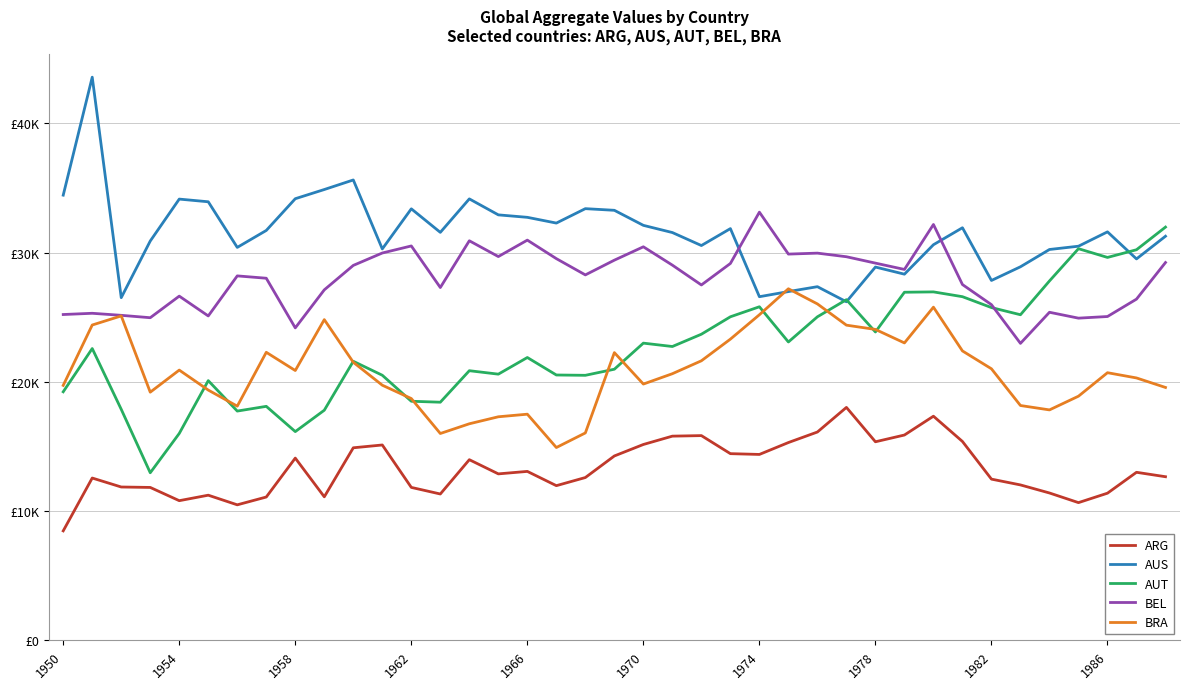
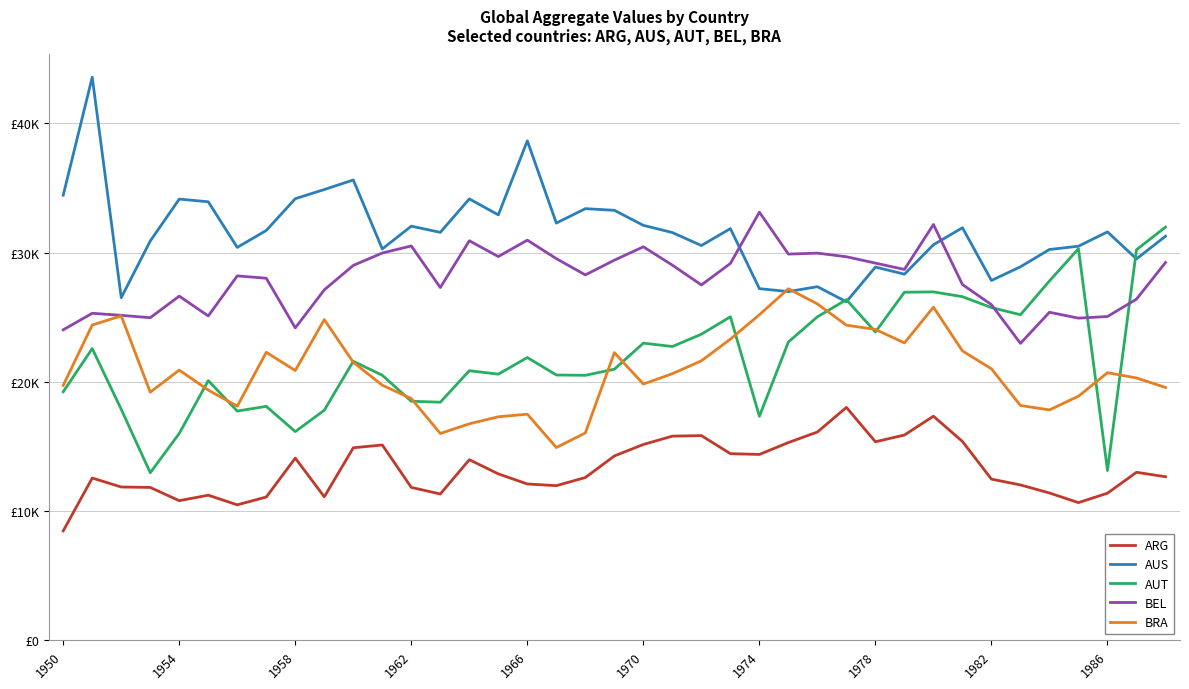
  {
    "ARG": {
      "1950": "£8500",
      "1954": "£10800",
      "1958": "£14100",
      "1962": "£11800",
-     "1966": "£13100",
+     "1966": "£12100",
      "1970": "£15200",
      "1974": "£14400",
      "1978": "£15400",
      "1982": "£12500",
      "1986": "£11400"
    },
    "AUS": {
      "1950": "£34400",
      "1954": "£34100",
      "1958": "£34200",
-     "1962": "£33400",
-     "1966": "£32700",
+     "1962": "£32000",
+     "1966": "£38600",
      "1970": "£32100",
-     "1974": "£26600",
+     "1974": "£27200",
      "1978": "£28900",
      "1982": "£27800",
      "1986": "£31600"
    },
    "AUT": {
      "1950": "£19200",
      "1954": "£16000",
      "1958": "£16200",
      "1962": "£18500",
      "1966": "£21900",
      "1970": "£23000",
-     "1974": "£25800",
+     "1974": "£17300",
      "1978": "£23900",
      "1982": "£25700",
-     "1986": "£29600"
+     "1986": "£13100"
    },
    "BEL": {
-     "1950": "£25200",
+     "1950": "£24000",
      "1954": "£26600",
      "1958": "£24200",
      "1962": "£30500",
      "1966": "£31000",
      "1970": "£30400",
      "1974": "£33100",
      "1978": "£29200",
      "1982": "£26000",
      "1986": "£25100"
    },
    "BRA": {
      "1950": "£19700",
      "1954": "£20900",
      "1958": "£20900",
      "1962": "£18700",
      "1966": "£17500",
      "1970": "£19800",
      "1974": "£25200",
      "1978": "£24100",
      "1982": "£21000",
      "1986": "£20700"
    }
  }
